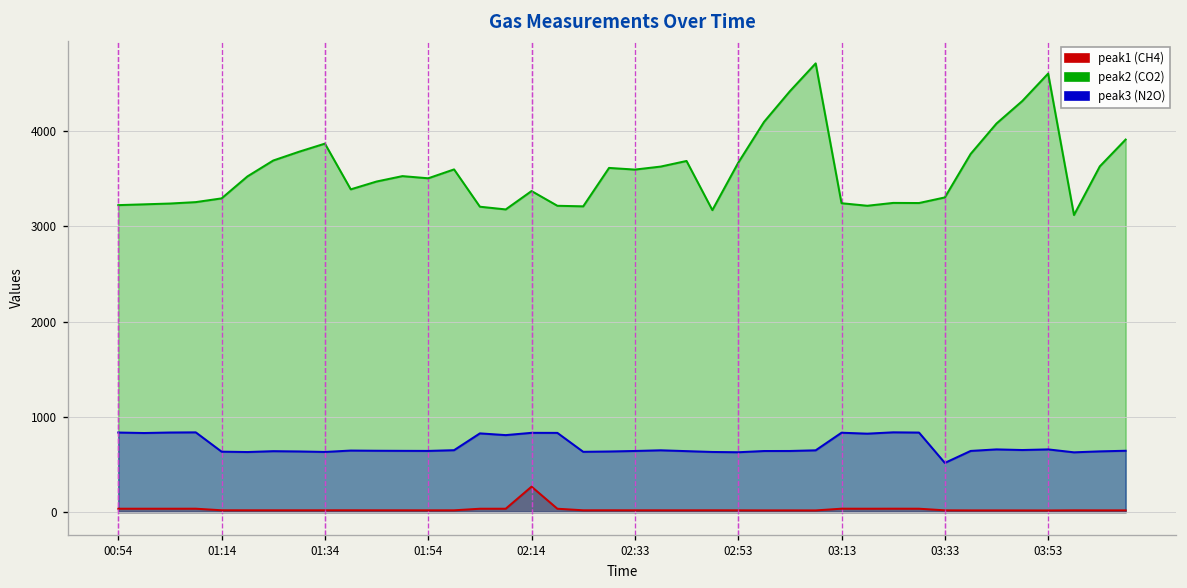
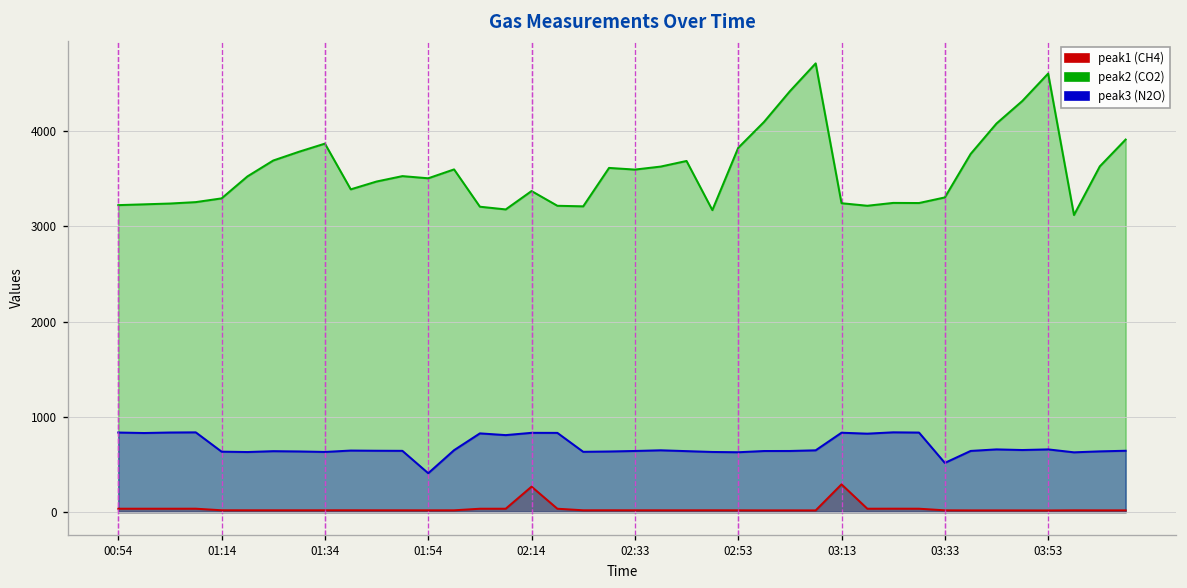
  {
    "peak1 (CH4)": {
      "00:54": 0,
      "01:14": 0,
      "01:34": 0,
      "01:54": 0,
      "02:14": 300,
      "02:33": 0,
      "02:53": 0,
-     "03:13": 0,
+     "03:13": 300,
      "03:33": 0,
      "03:53": 0
    },
    "peak2 (CO2)": {
      "00:54": 3200,
      "01:14": 3300,
      "01:34": 3900,
      "01:54": 3500,
      "02:14": 3400,
      "02:33": 3600,
-     "02:53": 3700,
+     "02:53": 3800,
      "03:13": 3200,
      "03:33": 3300,
      "03:53": 4600
    },
    "peak3 (N2O)": {
      "00:54": 800,
      "01:14": 600,
      "01:34": 600,
-     "01:54": 600,
+     "01:54": 400,
      "02:14": 800,
      "02:33": 600,
      "02:53": 600,
      "03:13": 800,
      "03:33": 500,
      "03:53": 700
    }
  }
